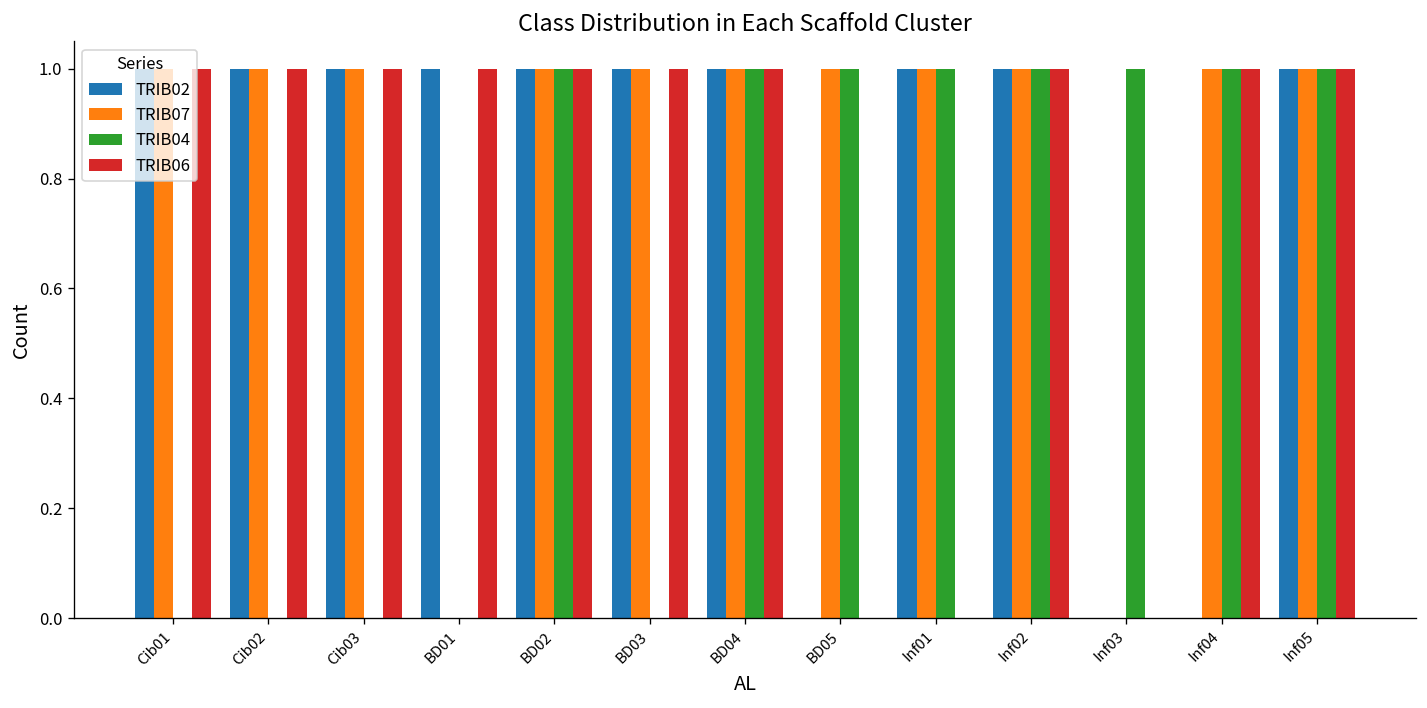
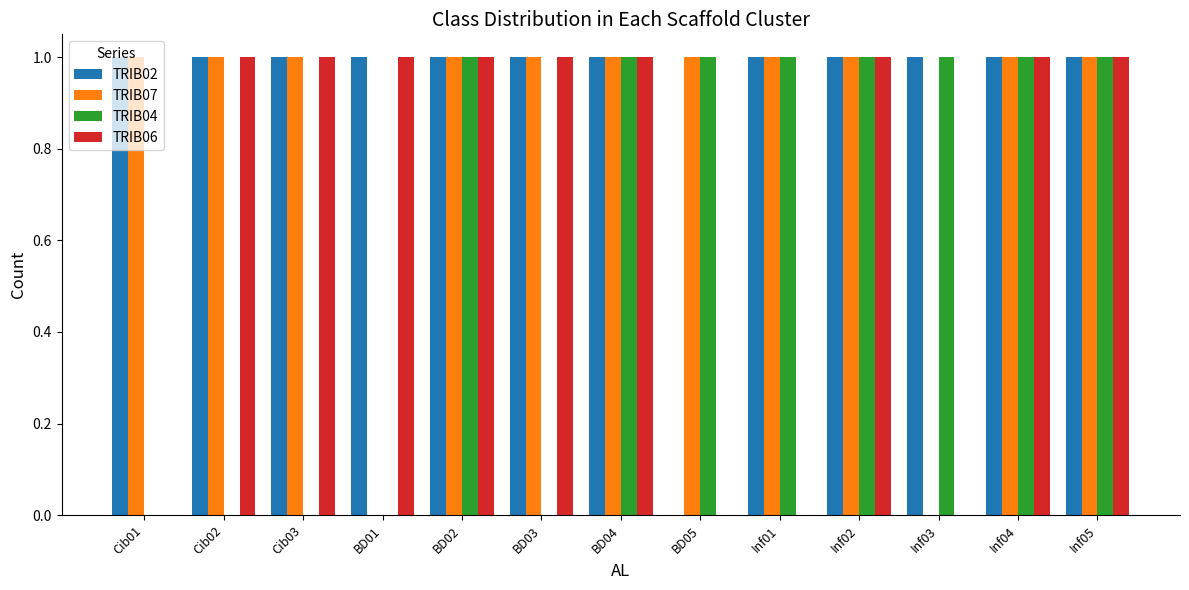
  {
    "TRIB02": {
      "Cib02": 1,
      "Cib03": 1,
      "BD01": 1,
      "BD02": 1,
      "BD03": 1,
      "BD04": 1,
      "BD05": 0,
      "Inf01": 1,
      "Inf02": 1,
-     "Inf03": 0,
-     "Inf04": 0,
+     "Inf03": 1,
+     "Inf04": 1,
      "Inf05": 1
    },
    "TRIB07": {
      "Cib02": 1,
      "Cib03": 1,
      "BD01": 0,
      "BD02": 1,
      "BD03": 1,
      "BD04": 1,
      "BD05": 1,
      "Inf01": 1,
      "Inf02": 1,
      "Inf03": 0,
      "Inf04": 1,
      "Inf05": 1
    },
    "TRIB04": {
      "Cib01": 0,
      "Cib02": 0,
      "Cib03": 0,
      "BD01": 0,
      "BD02": 1,
      "BD03": 0,
      "BD04": 1,
      "BD05": 1,
      "Inf01": 1,
      "Inf02": 1,
      "Inf03": 1,
      "Inf04": 1,
      "Inf05": 1
    },
    "TRIB06": {
-     "Cib01": 1,
+     "Cib01": 0,
      "Cib02": 1,
      "Cib03": 1,
      "BD01": 1,
      "BD02": 1,
      "BD03": 1,
      "BD04": 1,
      "BD05": 0,
      "Inf01": 0,
      "Inf02": 1,
      "Inf03": 0,
      "Inf04": 1,
      "Inf05": 1
    }
  }
